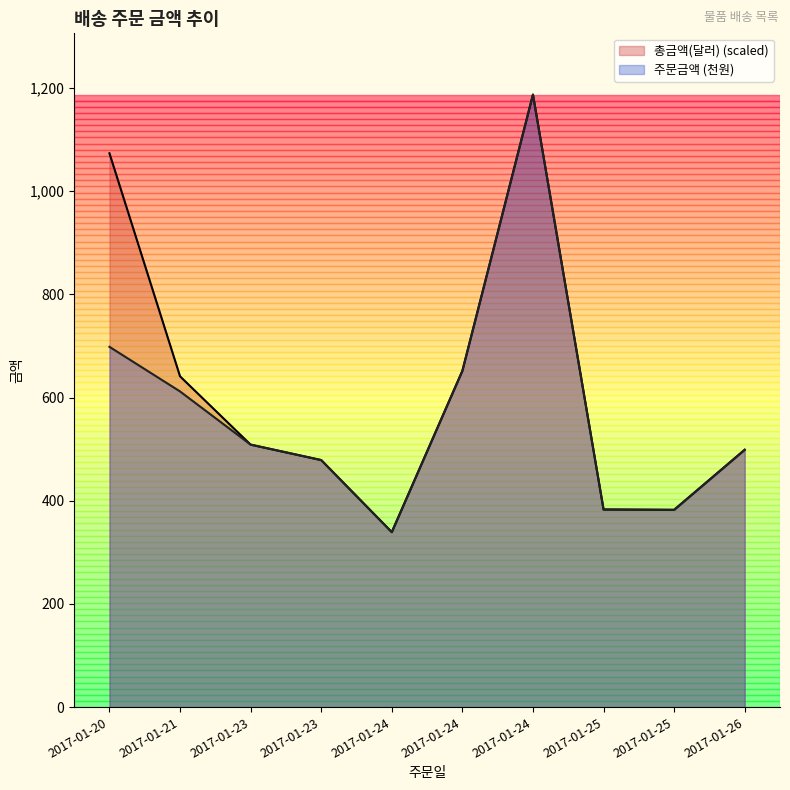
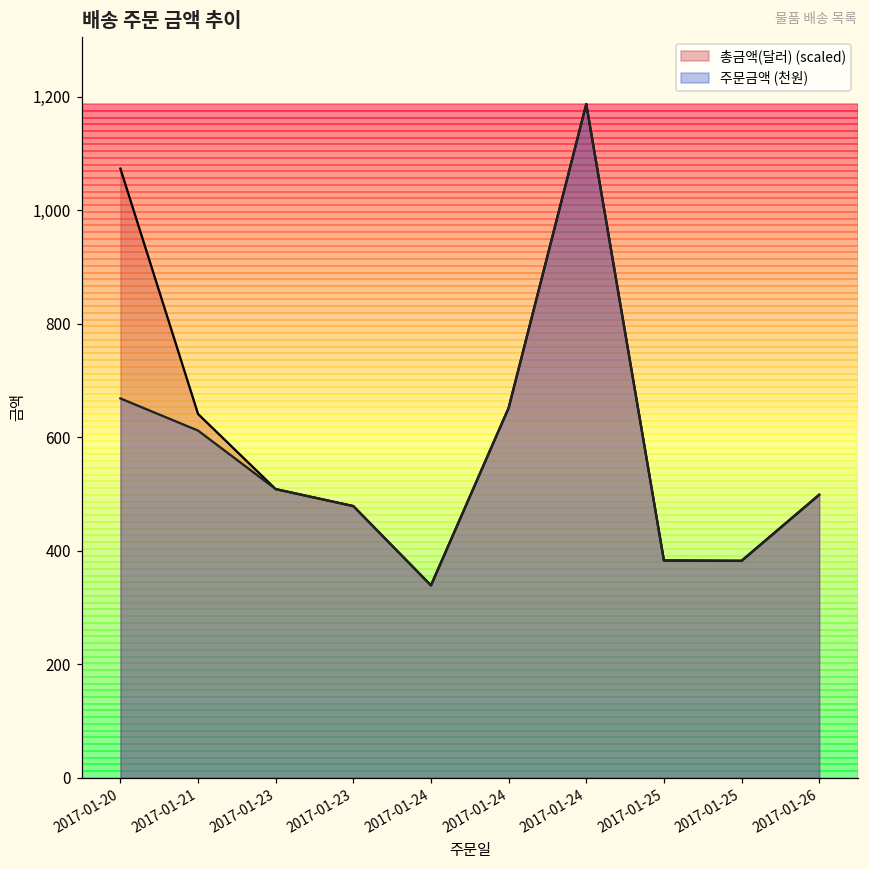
  {
    "총금액(달러) (scaled)": {
      "2017-01-20": "1,070",
      "2017-01-21": "640"
    },
    "주문금액 (천원)": {
-     "2017-01-20": "700",
+     "2017-01-20": "670",
      "2017-01-21": "610"
    }
  }
